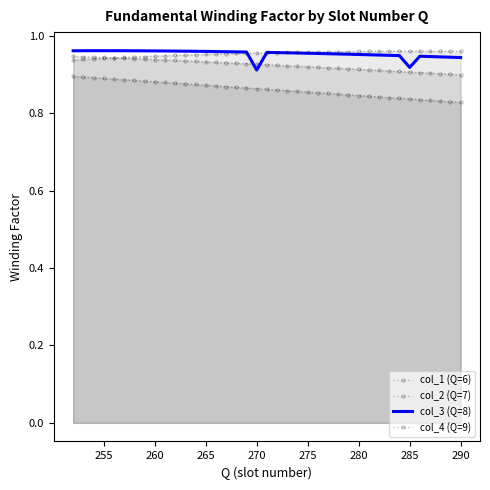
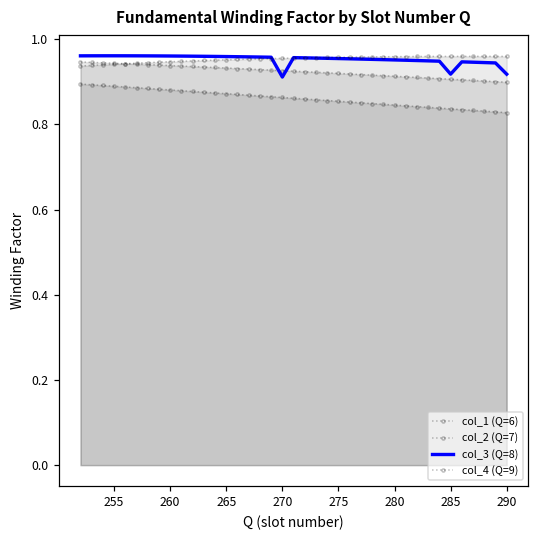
  {
    "col_3 (Q=8)": {
      "255": 0.96,
      "260": 0.96,
      "265": 0.96,
      "270": 0.91,
      "280": 0.95,
      "285": 0.92,
-     "290": 0.94
+     "290": 0.92
    }
  }
